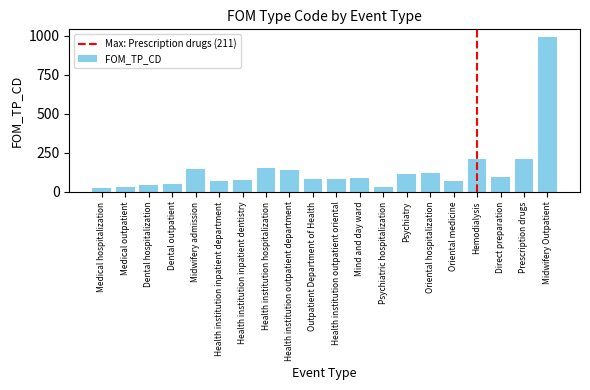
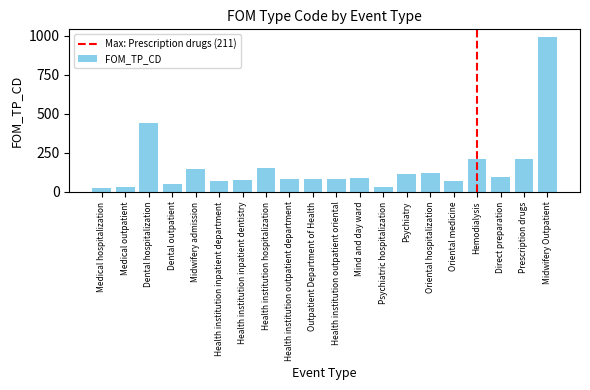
  {
    "Medical hospitalization": 20,
    "Medical outpatient": 30,
-   "Dental hospitalization": 40,
+   "Dental hospitalization": 440,
    "Dental outpatient": 50,
    "Midwifery admission": 150,
    "Health institution inpatient department": 70,
    "Health institution inpatient dentistry": 70,
    "Health institution hospitalization": 160,
-   "Health institution outpatient department": 140,
+   "Health institution outpatient department": 80,
    "Outpatient Department of Health": 80,
    "Health institution outpatient oriental": 80,
    "Mind and day ward": 90,
    "Psychiatric hospitalization": 30,
    "Psychiatry": 110,
    "Oriental hospitalization": 120,
    "Oriental medicine": 70,
    "Hemodialysis": 210,
    "Direct preparation": 100,
    "Prescription drugs": 210,
    "Midwifery Outpatient": 990
  }
